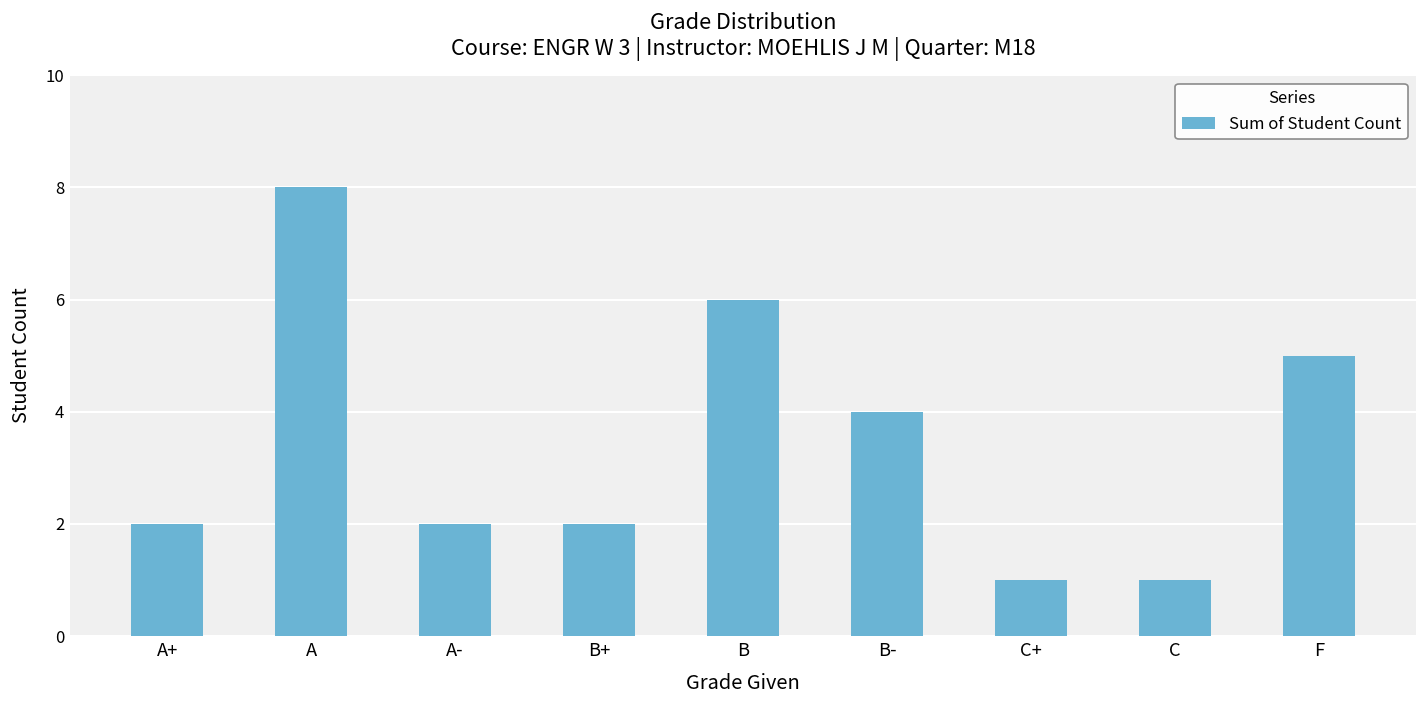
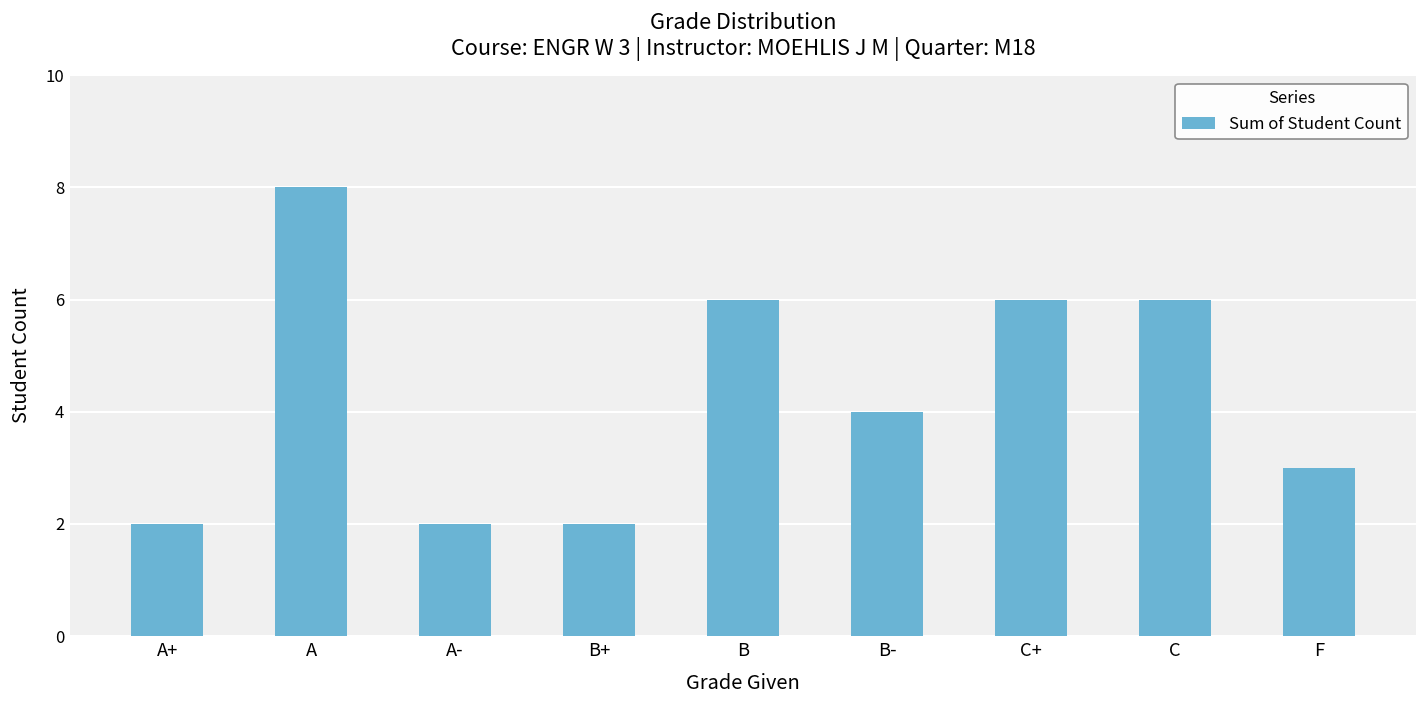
  {
    "A+": 2,
    "A": 8,
    "A-": 2,
    "B+": 2,
    "B": 6,
    "B-": 4,
-   "C+": 1,
-   "C": 1,
-   "F": 5
+   "C+": 6,
+   "C": 6,
+   "F": 3
  }
